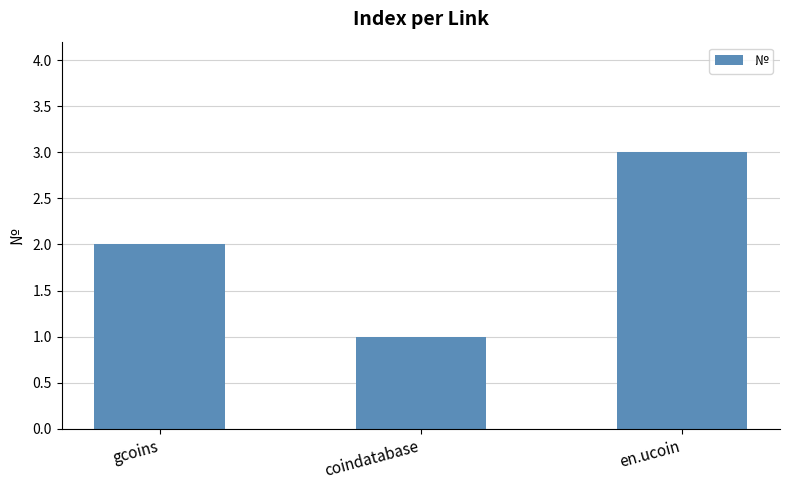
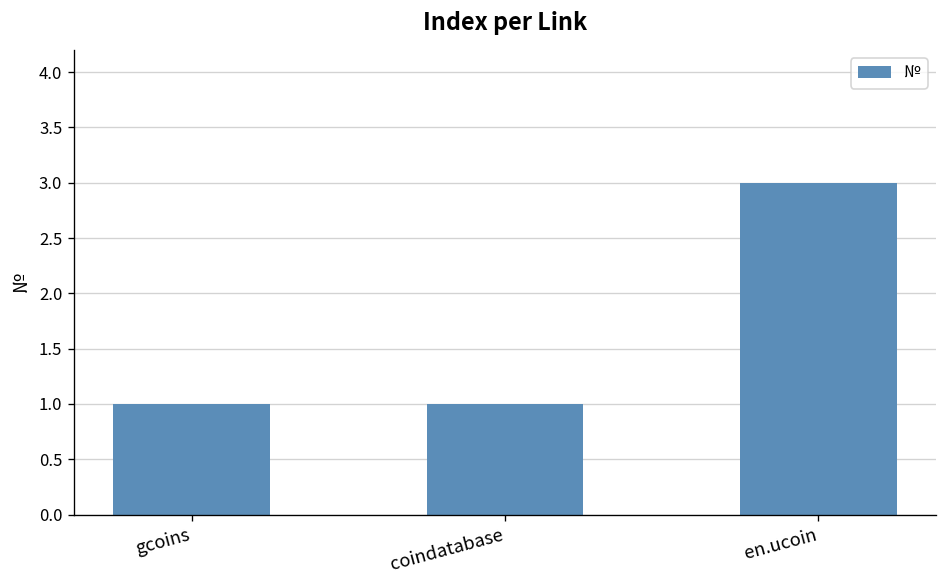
  {
-   "gcoins": 2,
+   "gcoins": 1,
    "coindatabase": 1,
    "en.ucoin": 3
  }
